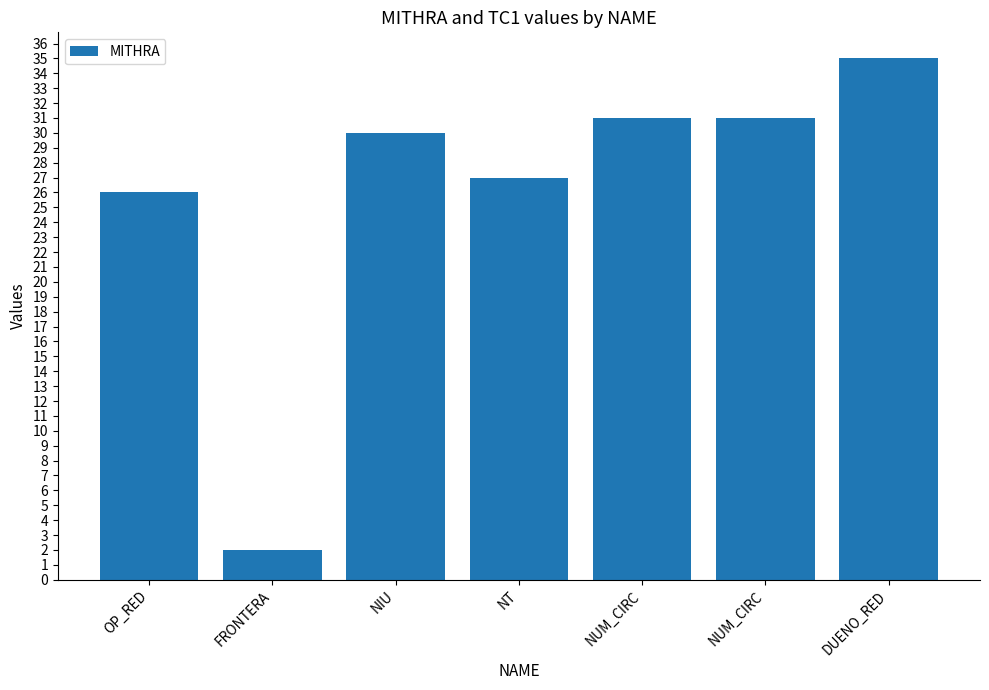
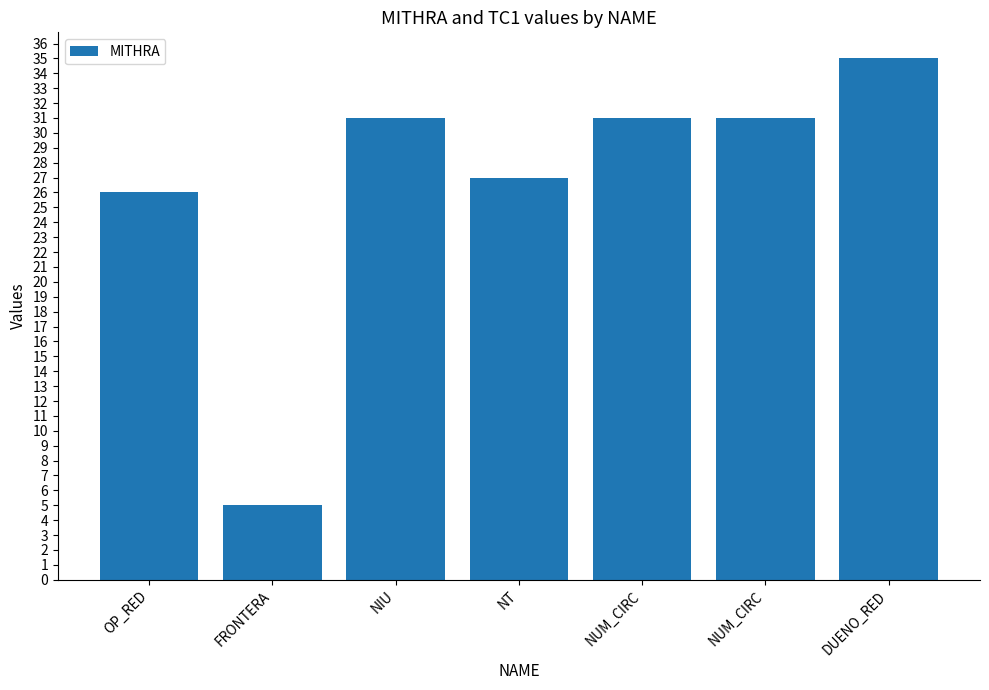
  {
    "OP_RED": 26,
-   "FRONTERA": 2,
-   "NIU": 30,
+   "FRONTERA": 5,
+   "NIU": 31,
    "NT": 27,
    "DUENO_RED": 35
  }
